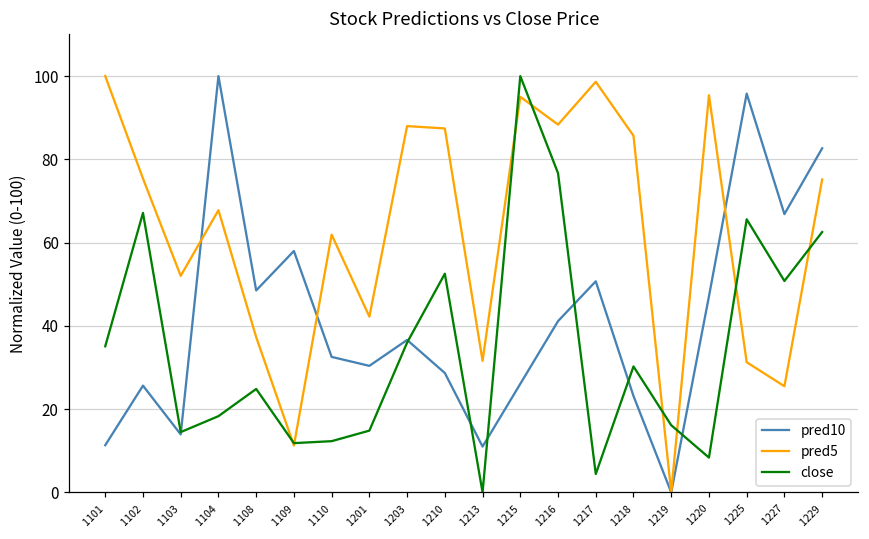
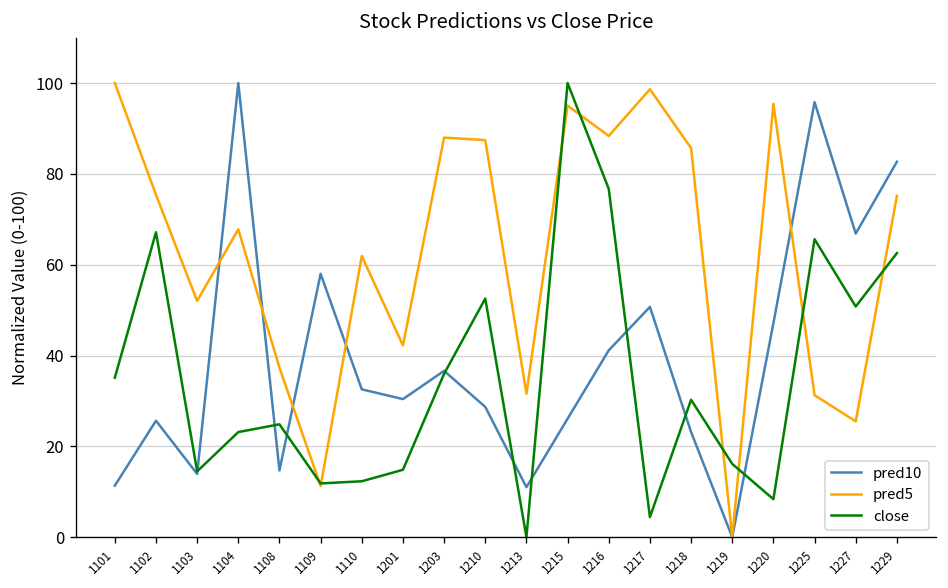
  {
    "pred10": {
      "1101": 11,
      "1102": 26,
      "1104": 100,
-     "1108": 49,
+     "1108": 15,
      "1109": 58,
      "1110": 33,
      "1201": 30,
      "1210": 29,
      "1213": 11,
      "1215": 26,
      "1216": 41,
      "1217": 51,
      "1218": 23,
      "1220": 47,
      "1225": 96,
      "1227": 67,
      "1229": 83
    },
    "pred5": {
      "1101": 100,
      "1102": 75,
      "1103": 52,
      "1104": 68,
      "1108": 37,
      "1110": 62,
      "1201": 42,
      "1203": 88,
      "1210": 87,
      "1213": 32,
      "1215": 95,
      "1216": 88,
      "1217": 99,
      "1218": 86,
      "1220": 95,
      "1225": 31,
      "1227": 25,
      "1229": 75
    },
    "close": {
      "1101": 35,
      "1102": 67,
-     "1104": 18,
+     "1104": 23,
      "1108": 25,
      "1110": 12,
      "1201": 15,
      "1210": 53,
      "1213": 0,
      "1215": 100,
      "1216": 77,
      "1217": 4,
      "1218": 30,
      "1219": 16,
      "1220": 8,
      "1225": 66,
      "1227": 51,
      "1229": 63
    }
  }
